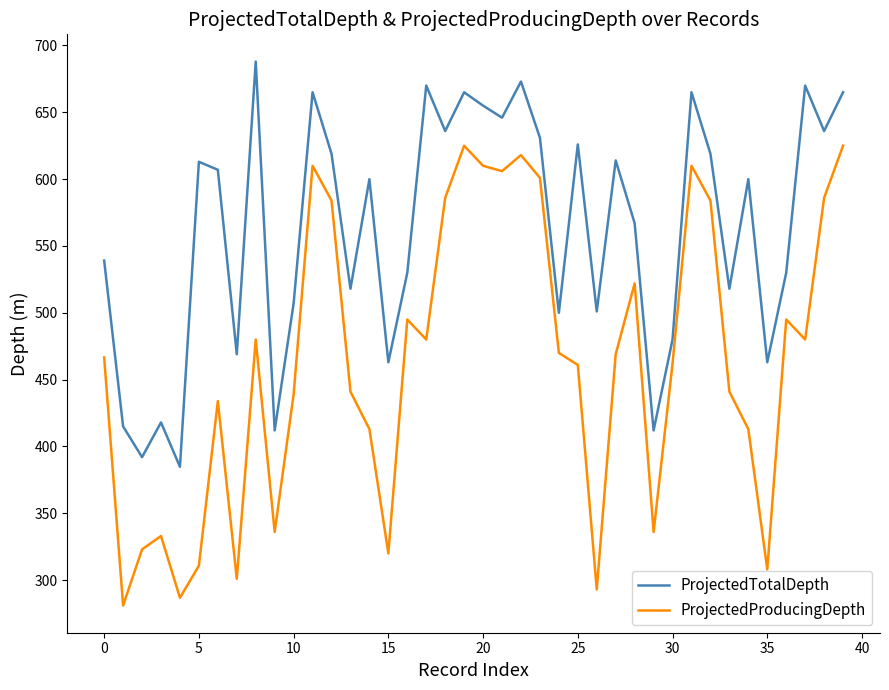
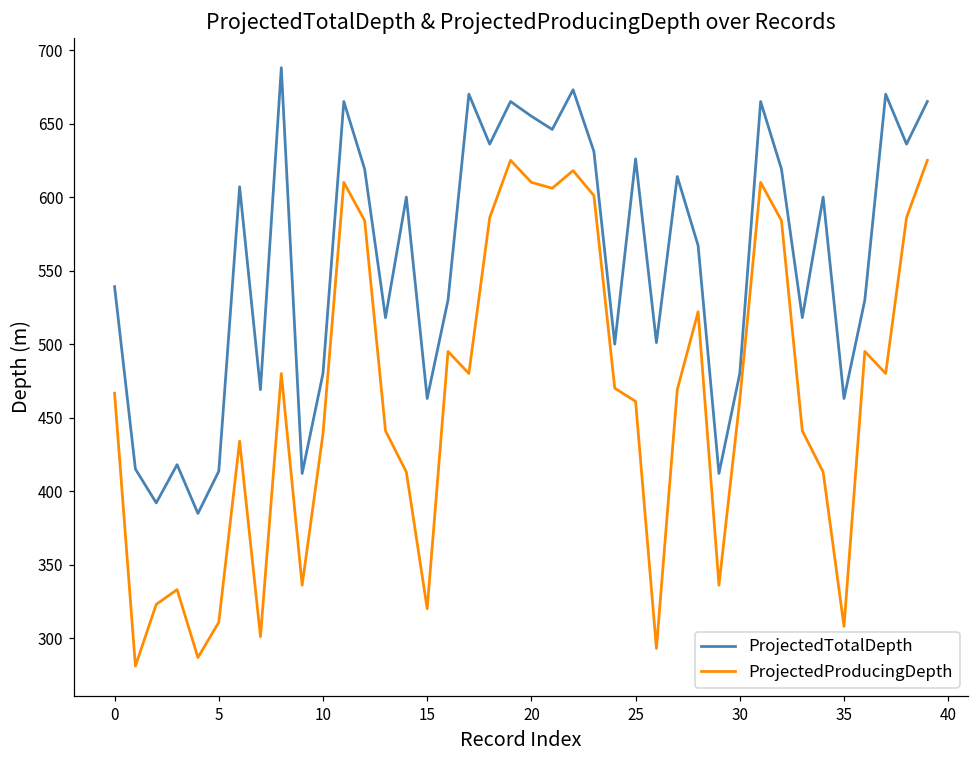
  {
    "ProjectedTotalDepth": {
      "0": 539,
-     "5": 613,
-     "10": 507,
+     "5": 414,
+     "10": 480,
      "15": 463,
      "20": 655,
      "25": 626,
      "30": 480,
      "35": 463
    },
    "ProjectedProducingDepth": {
      "0": 467,
      "5": 311,
      "10": 439,
      "15": 320,
      "20": 610,
      "25": 461,
      "30": 462,
      "35": 308
    }
  }
